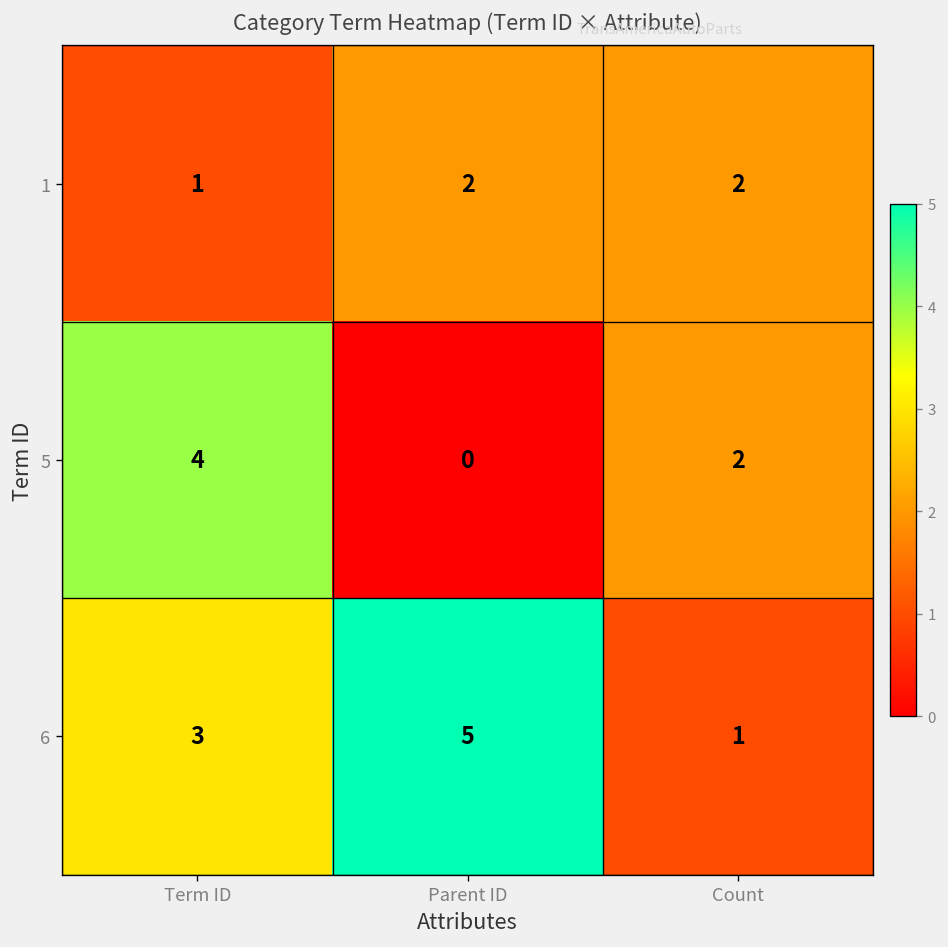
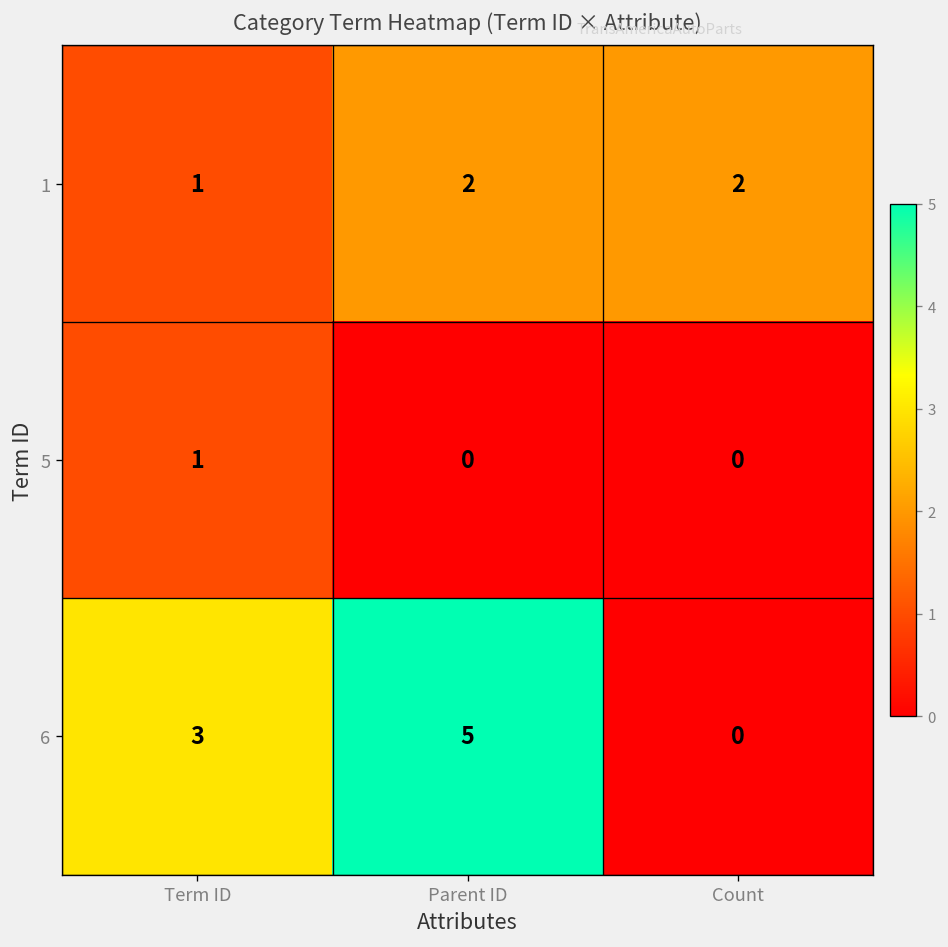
  {
    "1": {
      "Term ID": 1,
      "Parent ID": 2,
      "Count": 2
    },
    "5": {
-     "Term ID": 4,
+     "Term ID": 1,
      "Parent ID": 0,
-     "Count": 2
+     "Count": 0
    },
    "6": {
      "Term ID": 3,
      "Parent ID": 5,
-     "Count": 1
+     "Count": 0
    }
  }
